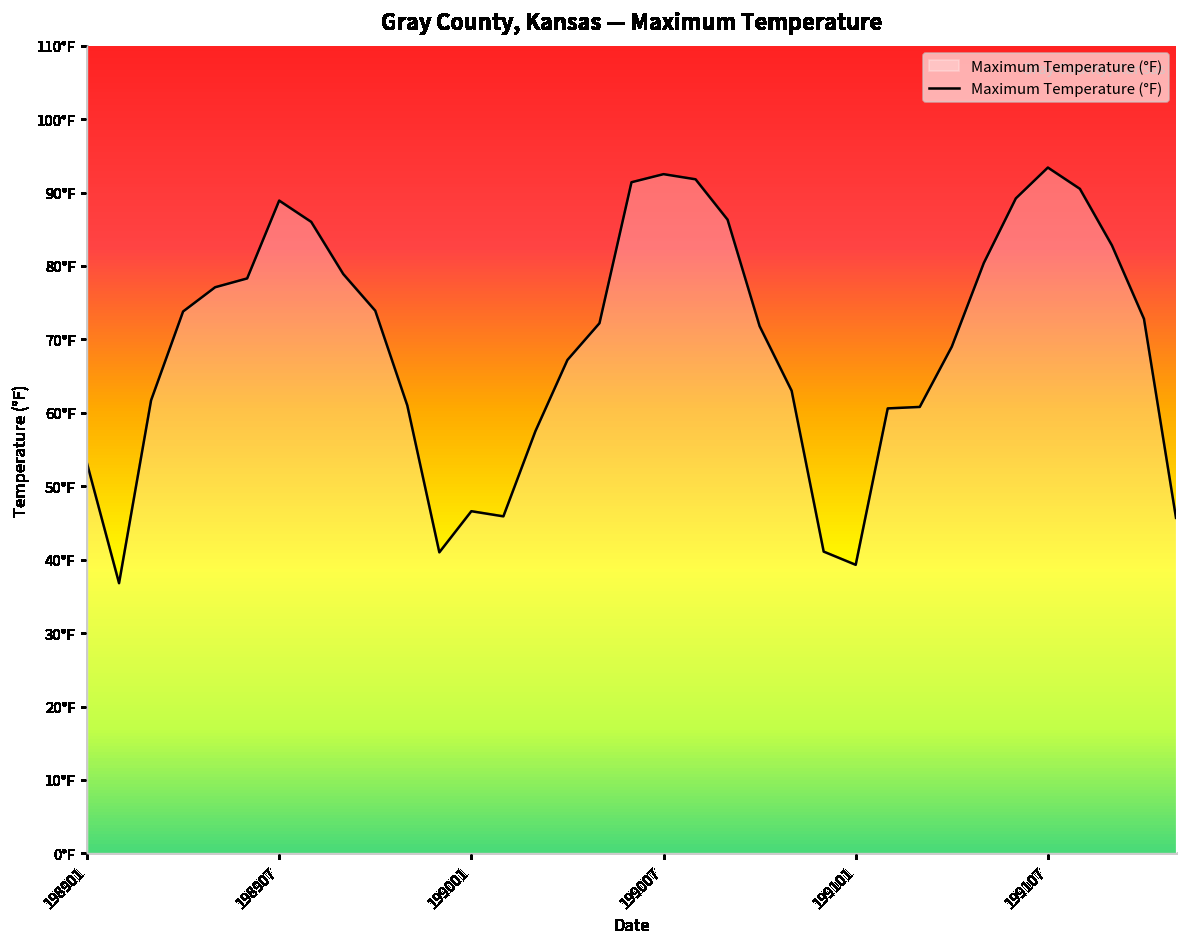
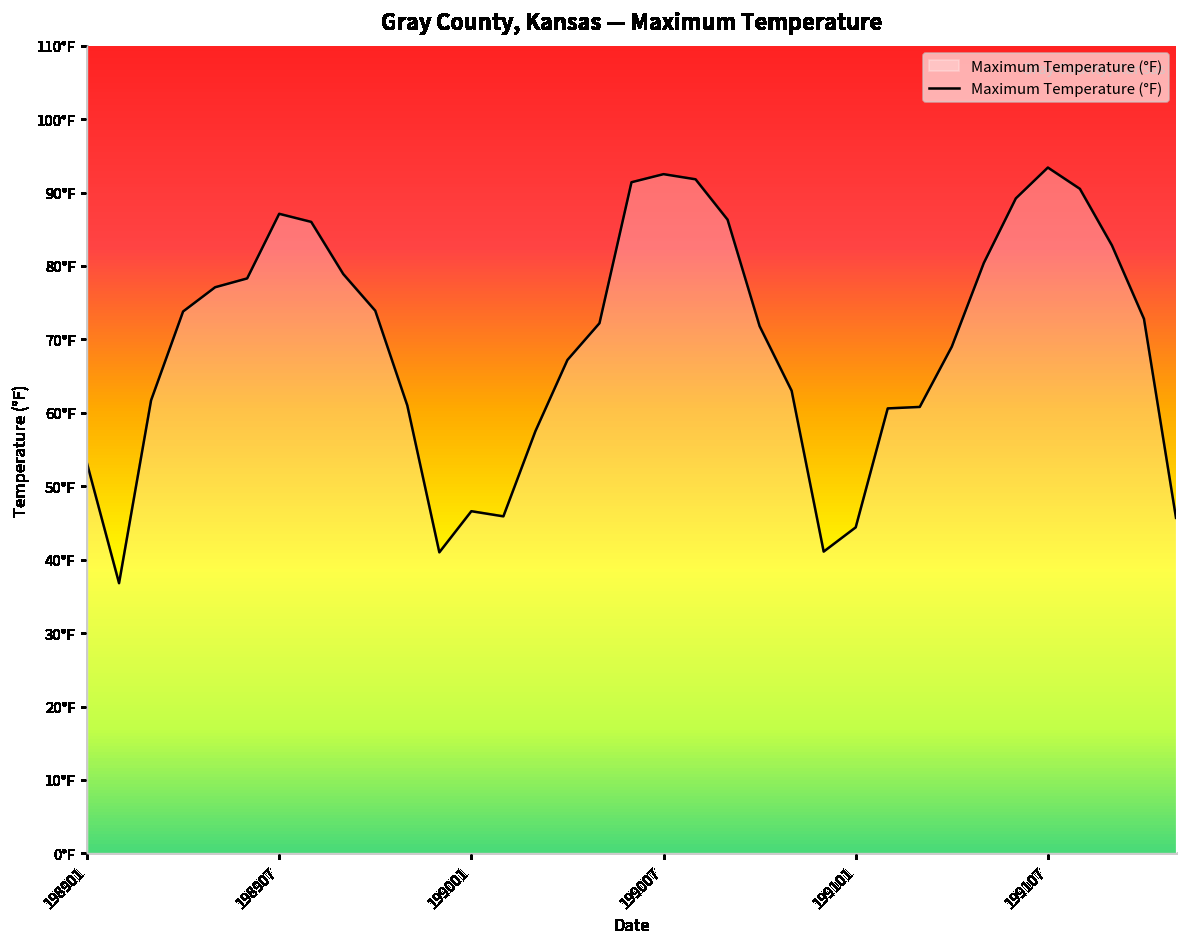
  {
    "198901": "53°F",
-   "198907": "89°F",
+   "198907": "87°F",
    "199001": "47°F",
    "199007": "93°F",
-   "199101": "39°F",
+   "199101": "44°F",
    "199107": "93°F"
  }
